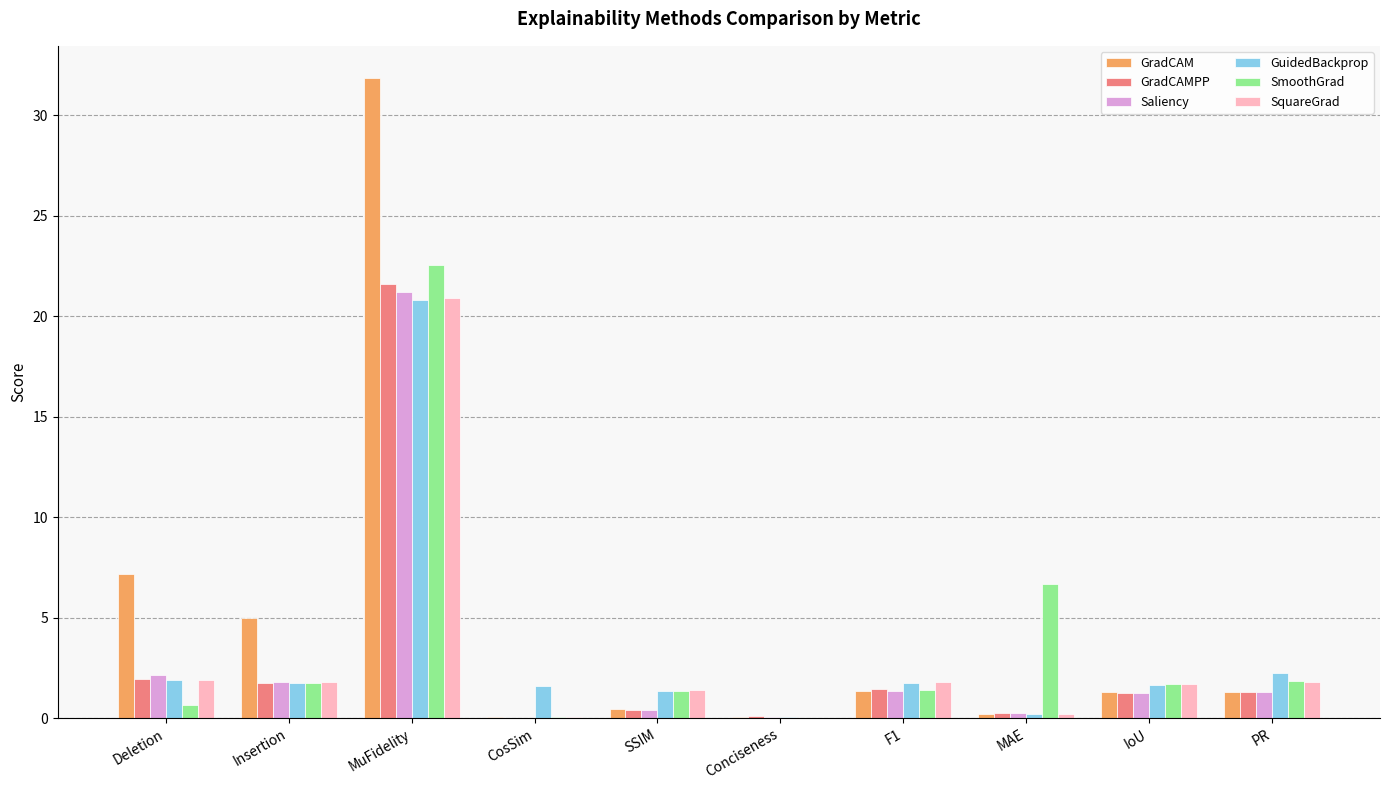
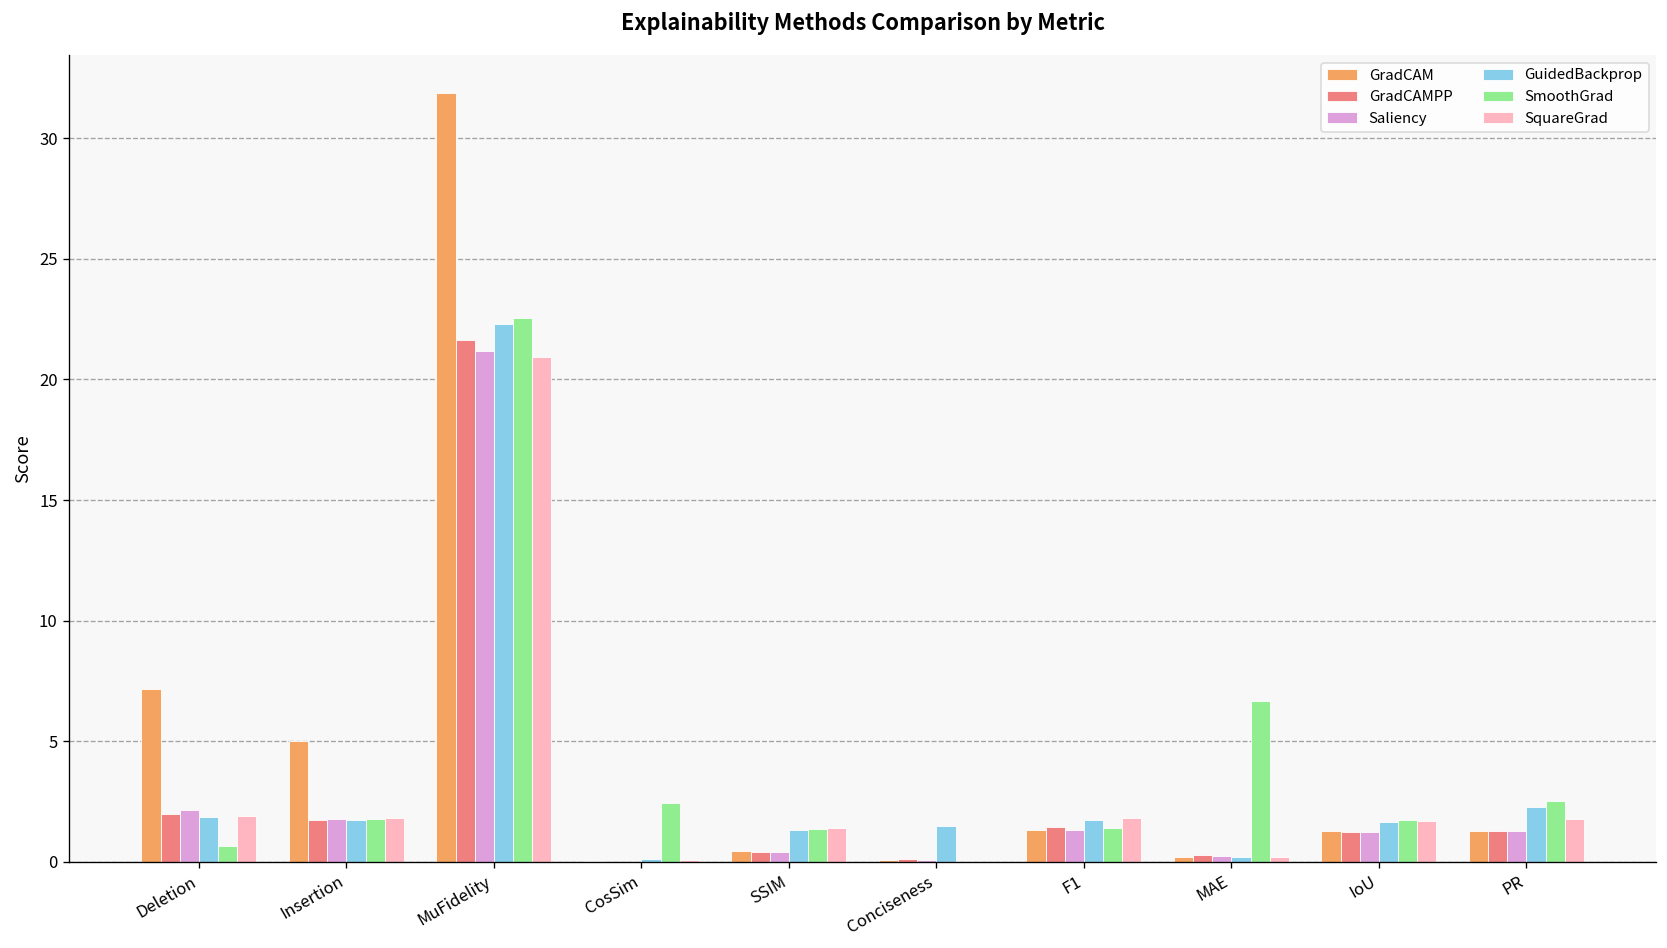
  {
    "GuidedBackprop": {
      "Deletion": 1.9,
      "Insertion": 1.7,
-     "MuFidelity": 20.8,
-     "CosSim": 1.6,
+     "MuFidelity": 22.3,
+     "CosSim": 0.1,
      "SSIM": 1.3,
-     "Conciseness": 0.0,
+     "Conciseness": 1.5,
      "F1": 1.7,
      "MAE": 0.2,
      "IoU": 1.6,
      "PR": 2.3
    },
    "SmoothGrad": {
      "Deletion": 0.6,
      "Insertion": 1.8,
      "MuFidelity": 22.6,
-     "CosSim": 0.1,
+     "CosSim": 2.4,
      "SSIM": 1.4,
      "Conciseness": 0.0,
      "F1": 1.4,
      "MAE": 6.7,
      "IoU": 1.7,
-     "PR": 1.8
+     "PR": 2.5
    }
  }
